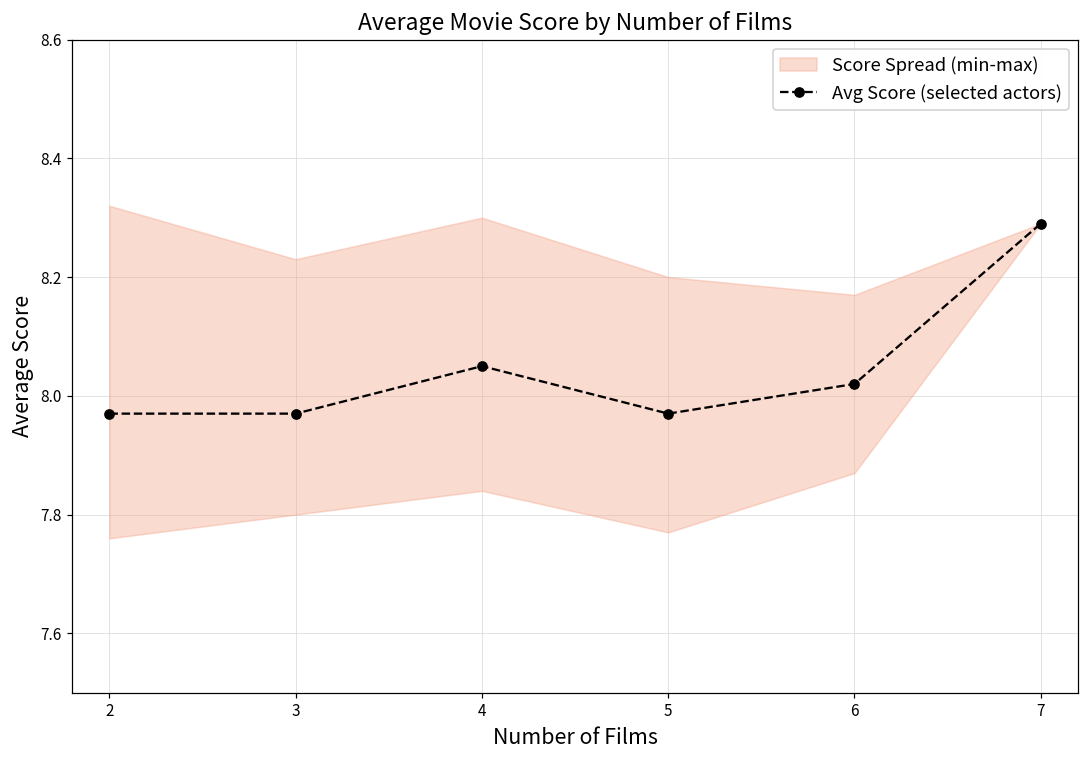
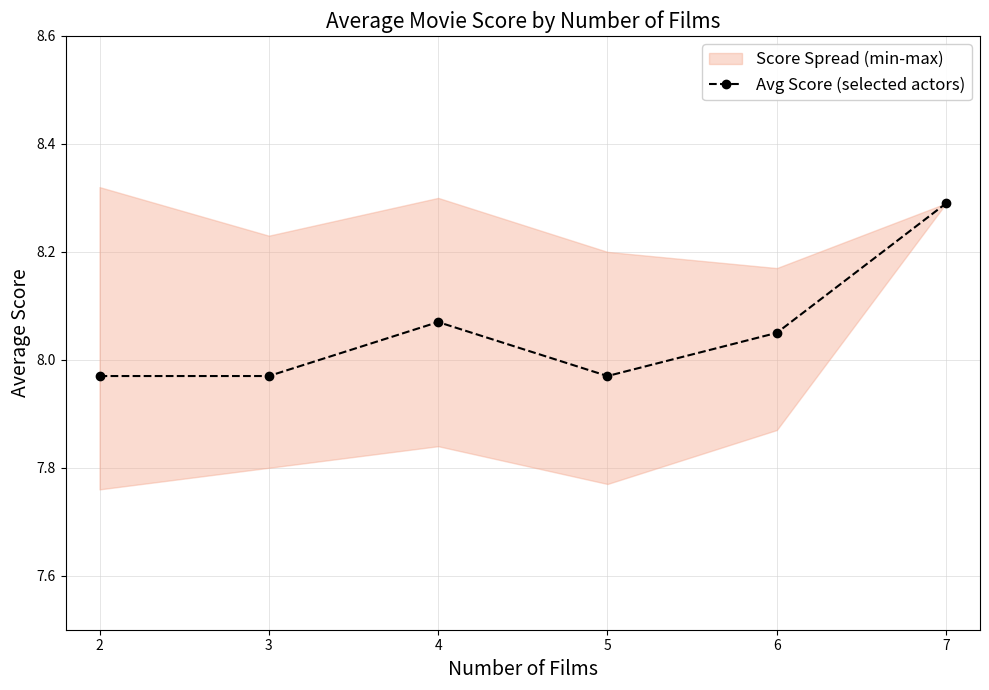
  {
    "Avg Score (selected actors)": {
      "2": 7.97,
      "3": 7.97,
-     "4": 8.05,
+     "4": 8.07,
      "5": 7.97,
-     "6": 8.02
+     "6": 8.05
    }
  }
